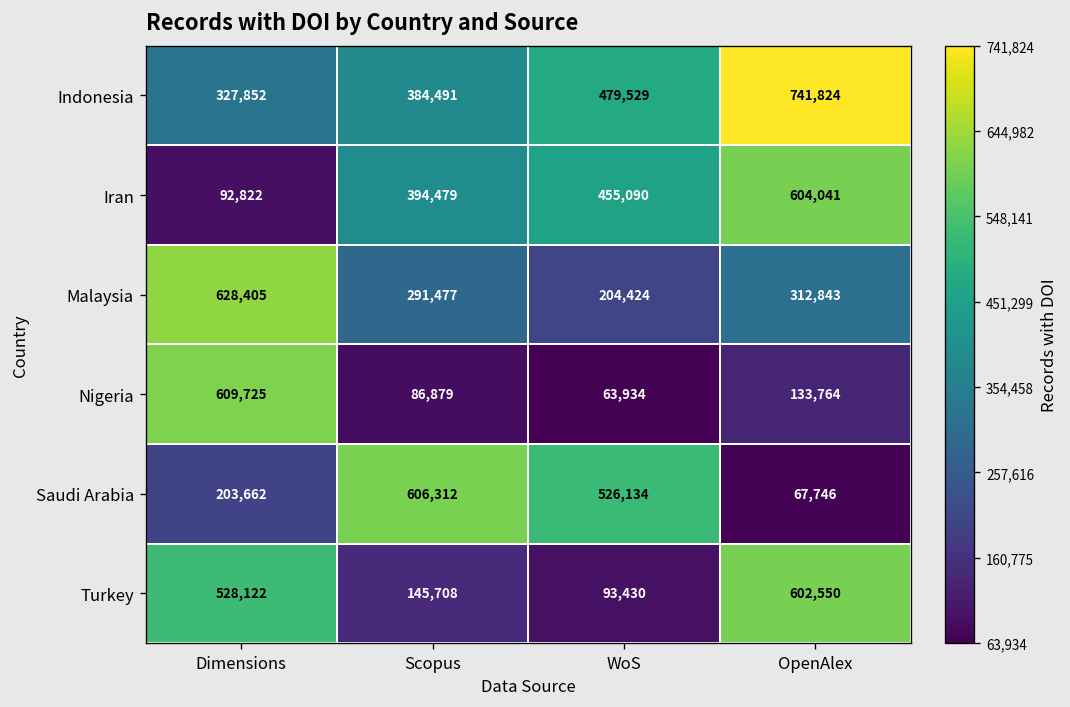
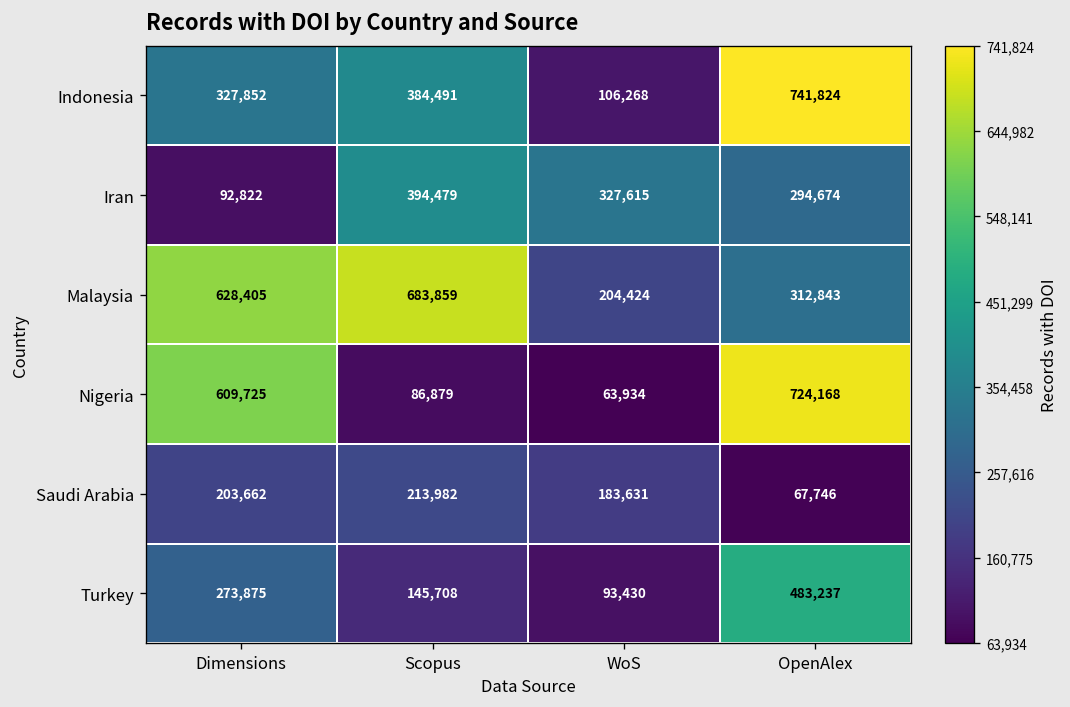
  {
    "Indonesia": {
      "Dimensions": "327,852",
      "Scopus": "384,491",
-     "WoS": "479,529",
+     "WoS": "106,268",
      "OpenAlex": "741,824"
    },
    "Iran": {
      "Dimensions": "92,822",
      "Scopus": "394,479",
-     "WoS": "455,090",
-     "OpenAlex": "604,041"
+     "WoS": "327,615",
+     "OpenAlex": "294,674"
    },
    "Malaysia": {
      "Dimensions": "628,405",
-     "Scopus": "291,477",
+     "Scopus": "683,859",
      "WoS": "204,424",
      "OpenAlex": "312,843"
    },
    "Nigeria": {
      "Dimensions": "609,725",
      "Scopus": "86,879",
      "WoS": "63,934",
-     "OpenAlex": "133,764"
+     "OpenAlex": "724,168"
    },
    "Saudi Arabia": {
      "Dimensions": "203,662",
-     "Scopus": "606,312",
-     "WoS": "526,134",
+     "Scopus": "213,982",
+     "WoS": "183,631",
      "OpenAlex": "67,746"
    },
    "Turkey": {
-     "Dimensions": "528,122",
+     "Dimensions": "273,875",
      "Scopus": "145,708",
      "WoS": "93,430",
-     "OpenAlex": "602,550"
+     "OpenAlex": "483,237"
    }
  }
